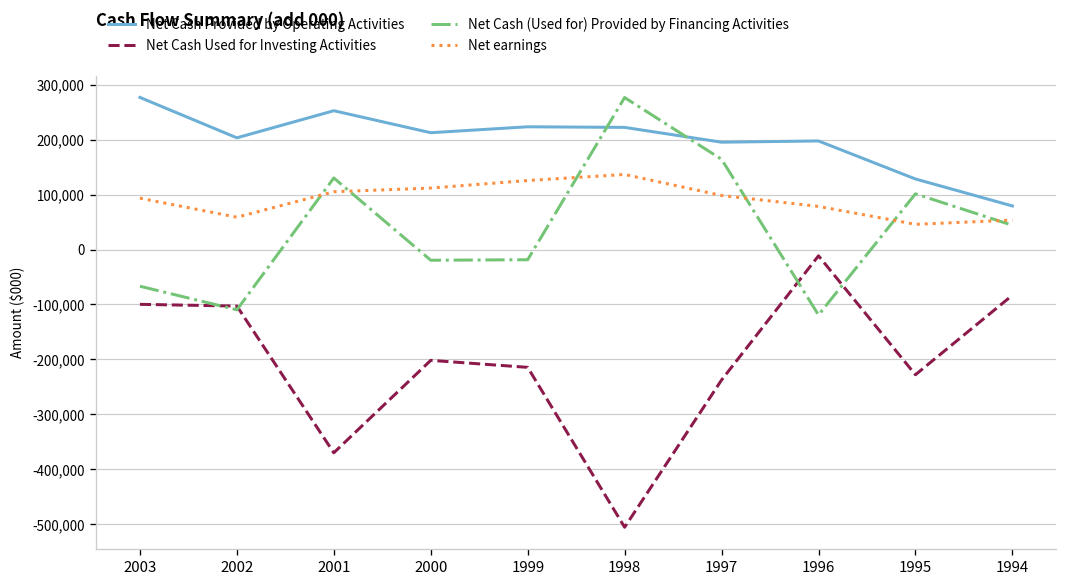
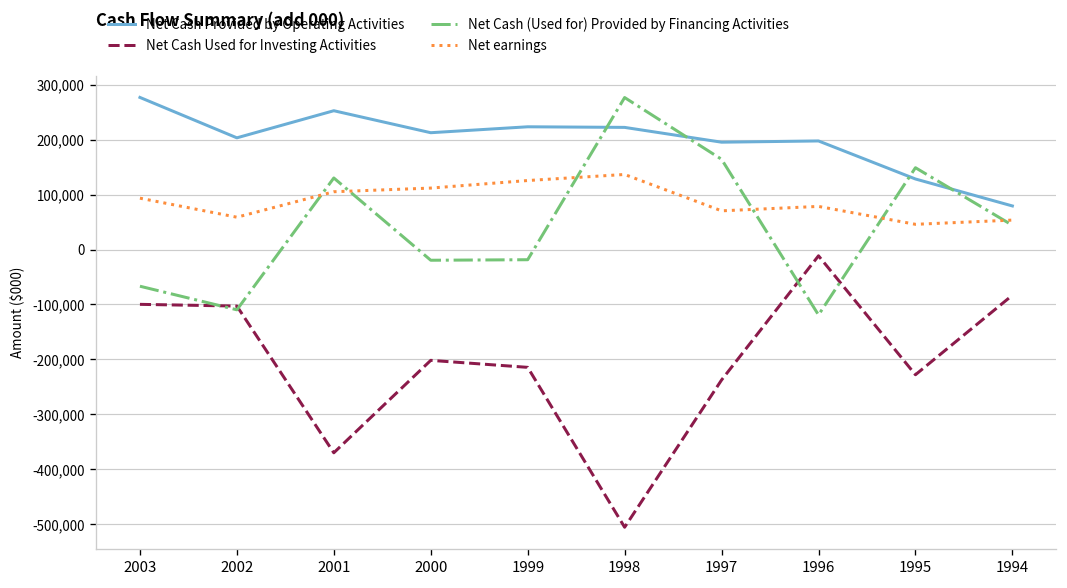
  {
    "Net Cash Provided by Operating Activities": {
      "2003": "280,000",
      "2002": "200,000",
      "2001": "250,000",
      "2000": "210,000",
      "1999": "220,000",
      "1998": "220,000",
      "1997": "200,000",
      "1996": "200,000",
      "1995": "130,000",
      "1994": "80,000"
    },
    "Net Cash Used for Investing Activities": {
      "2003": "-100,000",
      "2002": "-100,000",
      "2001": "-370,000",
      "2000": "-200,000",
      "1999": "-210,000",
      "1998": "-510,000",
      "1997": "-240,000",
      "1996": "-10,000",
      "1995": "-230,000",
      "1994": "-80,000"
    },
    "Net Cash (Used for) Provided by Financing Activities": {
      "2003": "-70,000",
      "2002": "-110,000",
      "2001": "130,000",
      "2000": "-20,000",
      "1999": "-20,000",
      "1998": "280,000",
      "1997": "160,000",
      "1996": "-120,000",
-     "1995": "100,000",
+     "1995": "150,000",
      "1994": "40,000"
    },
    "Net earnings": {
      "2003": "90,000",
      "2002": "60,000",
      "2001": "110,000",
      "2000": "110,000",
      "1999": "130,000",
      "1998": "140,000",
-     "1997": "100,000",
+     "1997": "70,000",
      "1996": "80,000",
      "1995": "50,000",
      "1994": "50,000"
    }
  }
